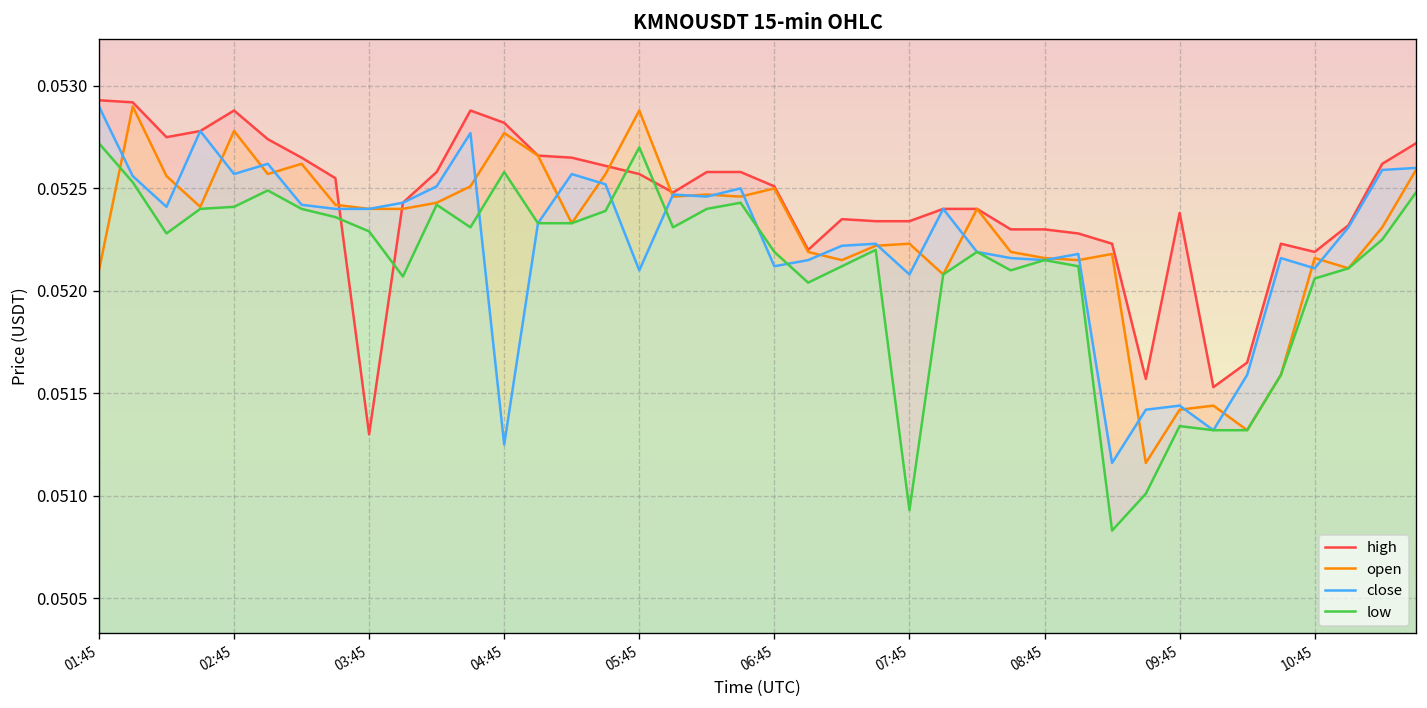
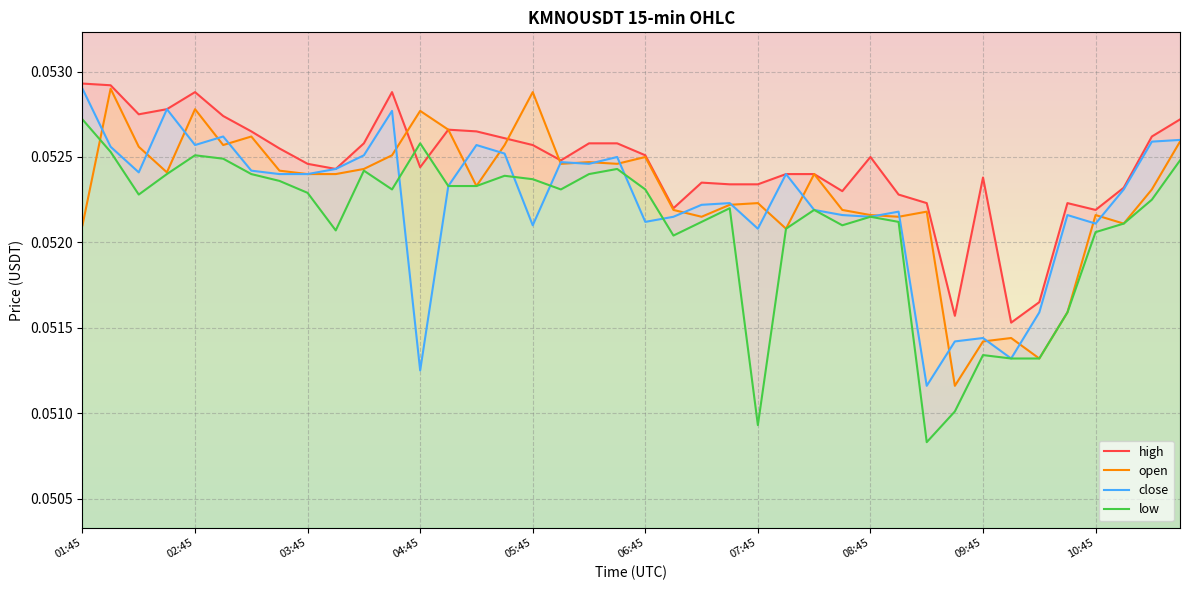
  {
    "high": {
      "01:45": 0.05293,
      "02:45": 0.05288,
-     "03:45": 0.05130,
-     "04:45": 0.05282,
+     "03:45": 0.05246,
+     "04:45": 0.05244,
      "05:45": 0.05257,
      "07:45": 0.05234,
-     "08:45": 0.0523,
+     "08:45": 0.0525,
      "09:45": 0.05238,
      "10:45": 0.05219
    },
    "open": {
      "01:45": 0.05210,
      "02:45": 0.05278,
      "04:45": 0.05277,
      "05:45": 0.05288,
      "07:45": 0.05223,
      "09:45": 0.05142,
      "10:45": 0.05216
    },
    "close": {
      "01:45": 0.05290,
      "02:45": 0.05257,
      "04:45": 0.05125,
      "05:45": 0.05210,
      "06:45": 0.05212,
      "07:45": 0.05208,
      "09:45": 0.05144,
      "10:45": 0.05211
    },
    "low": {
      "01:45": 0.05272,
-     "02:45": 0.05241,
+     "02:45": 0.05251,
      "03:45": 0.05229,
      "04:45": 0.05258,
-     "05:45": 0.05270,
-     "06:45": 0.05219,
+     "05:45": 0.05237,
+     "06:45": 0.05231,
      "07:45": 0.05093,
      "09:45": 0.05134,
      "10:45": 0.05206
    }
  }
